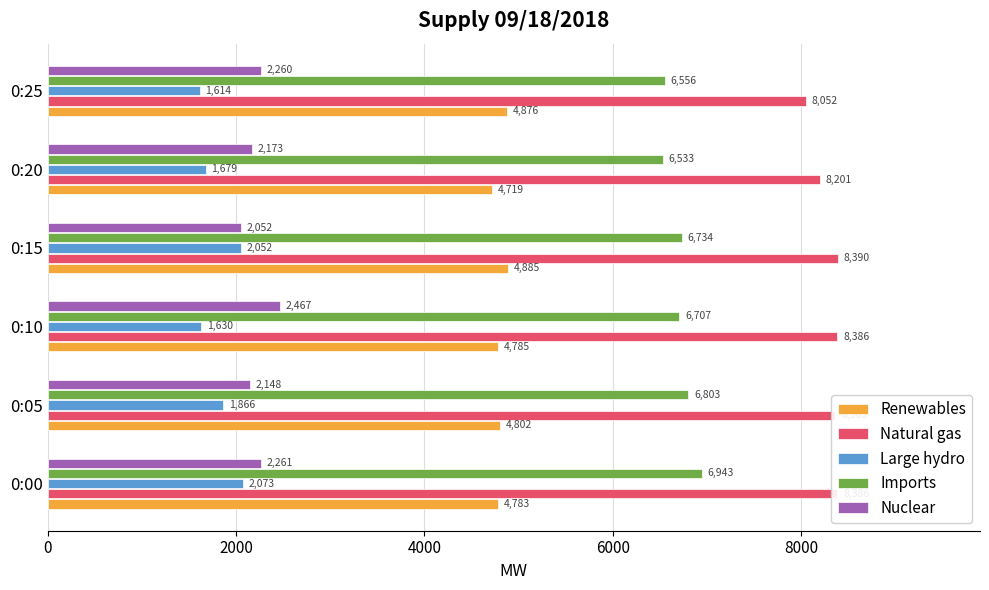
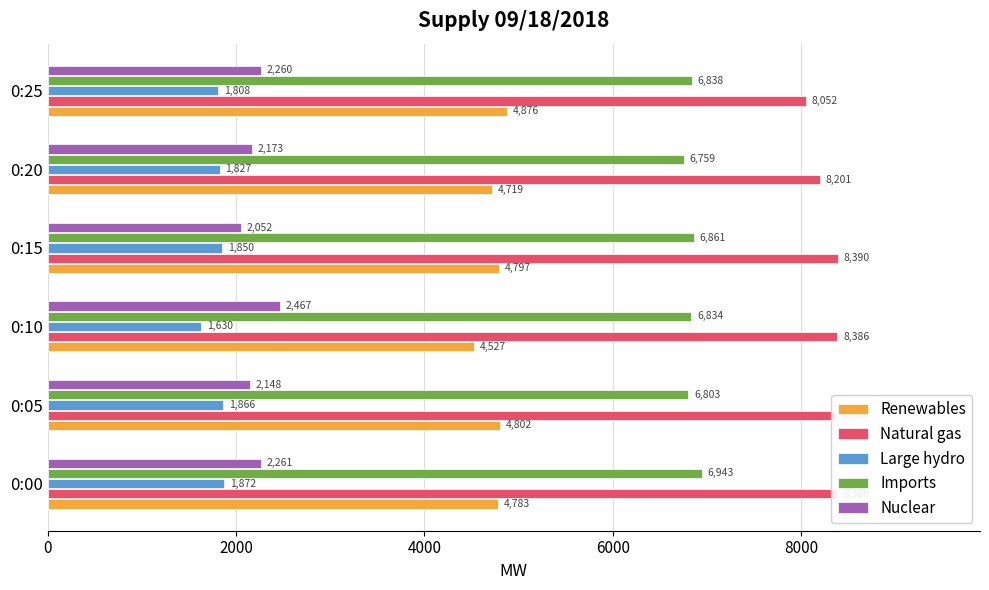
  {
    "Renewables": {
      "0:25": "4,876",
      "0:20": "4,719",
-     "0:15": "4,885",
-     "0:10": "4,785",
+     "0:15": "4,797",
+     "0:10": "4,527",
      "0:05": "4,802",
      "0:00": "4,783"
    },
    "Natural gas": {
      "0:25": "8,052",
      "0:20": "8,201",
      "0:15": "8,390",
      "0:10": "8,386"
    },
    "Large hydro": {
-     "0:25": "1,614",
-     "0:20": "1,679",
-     "0:15": "2,052",
+     "0:25": "1,808",
+     "0:20": "1,827",
+     "0:15": "1,850",
      "0:10": "1,630",
      "0:05": "1,866",
-     "0:00": "2,073"
+     "0:00": "1,872"
    },
    "Imports": {
-     "0:25": "6,556",
-     "0:20": "6,533",
-     "0:15": "6,734",
-     "0:10": "6,707",
+     "0:25": "6,838",
+     "0:20": "6,759",
+     "0:15": "6,861",
+     "0:10": "6,834",
      "0:05": "6,803",
      "0:00": "6,943"
    },
    "Nuclear": {
      "0:25": "2,260",
      "0:20": "2,173",
      "0:15": "2,052",
      "0:10": "2,467",
      "0:05": "2,148",
      "0:00": "2,261"
    }
  }
